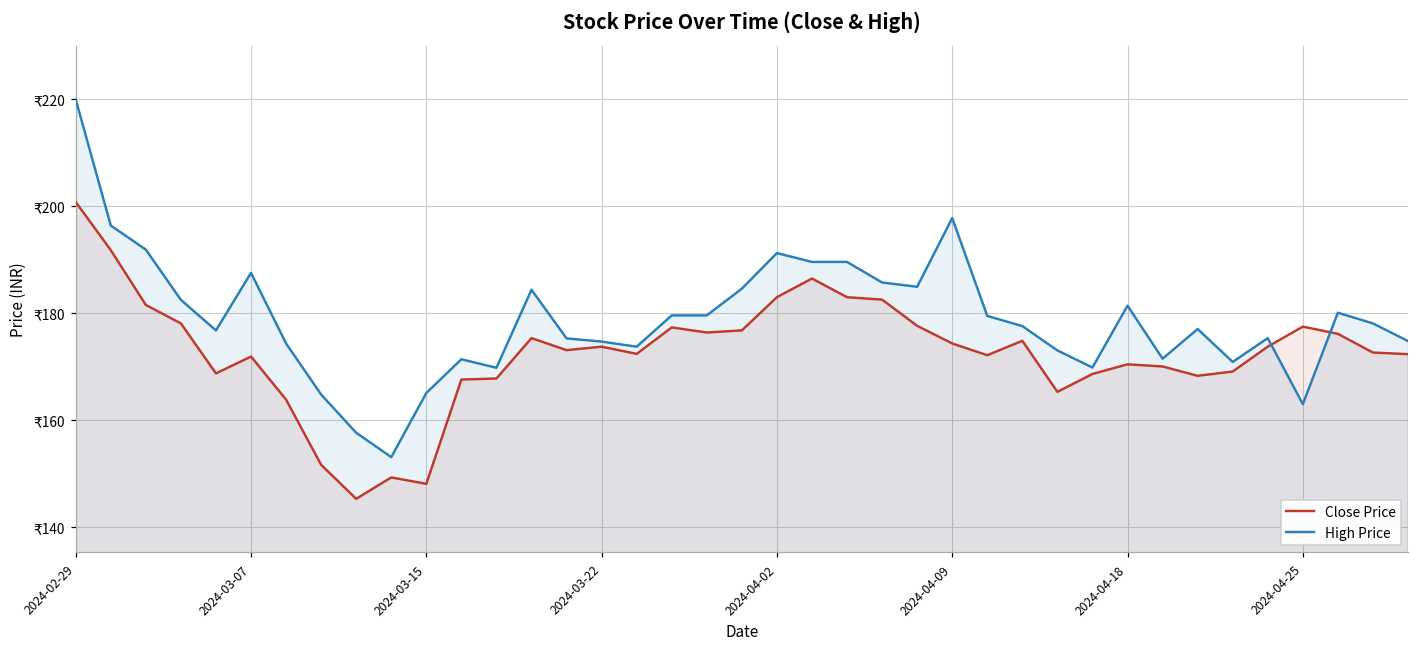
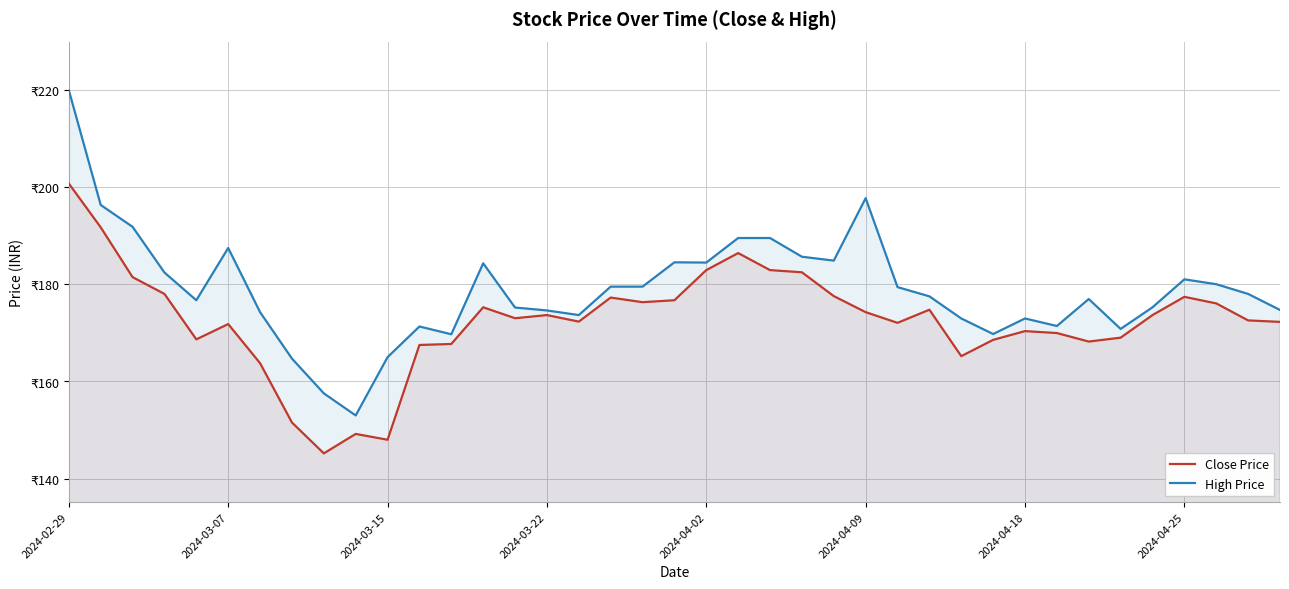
  {
    "Close Price": {
      "2024-02-29": "₹201",
      "2024-03-07": "₹172",
      "2024-03-15": "₹148",
      "2024-03-22": "₹174",
      "2024-04-02": "₹183",
      "2024-04-09": "₹174",
      "2024-04-18": "₹170",
      "2024-04-25": "₹177"
    },
    "High Price": {
      "2024-02-29": "₹220",
      "2024-03-07": "₹187",
      "2024-03-15": "₹165",
      "2024-03-22": "₹175",
-     "2024-04-02": "₹191",
+     "2024-04-02": "₹184",
      "2024-04-09": "₹198",
-     "2024-04-18": "₹181",
-     "2024-04-25": "₹163"
+     "2024-04-18": "₹173",
+     "2024-04-25": "₹181"
    }
  }
